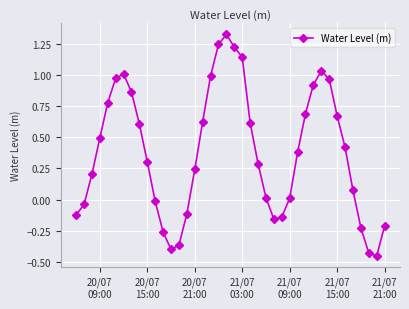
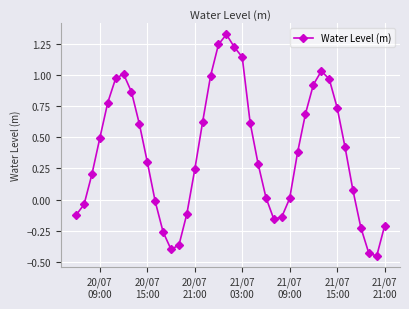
  {
    "20/07 09:00": 0.49,
    "20/07 15:00": 0.30,
    "20/07 21:00": 0.24,
    "21/07 03:00": 1.14,
    "21/07 09:00": 0.01,
-   "21/07 15:00": 0.67,
+   "21/07 15:00": 0.74,
    "21/07 21:00": -0.21
  }
